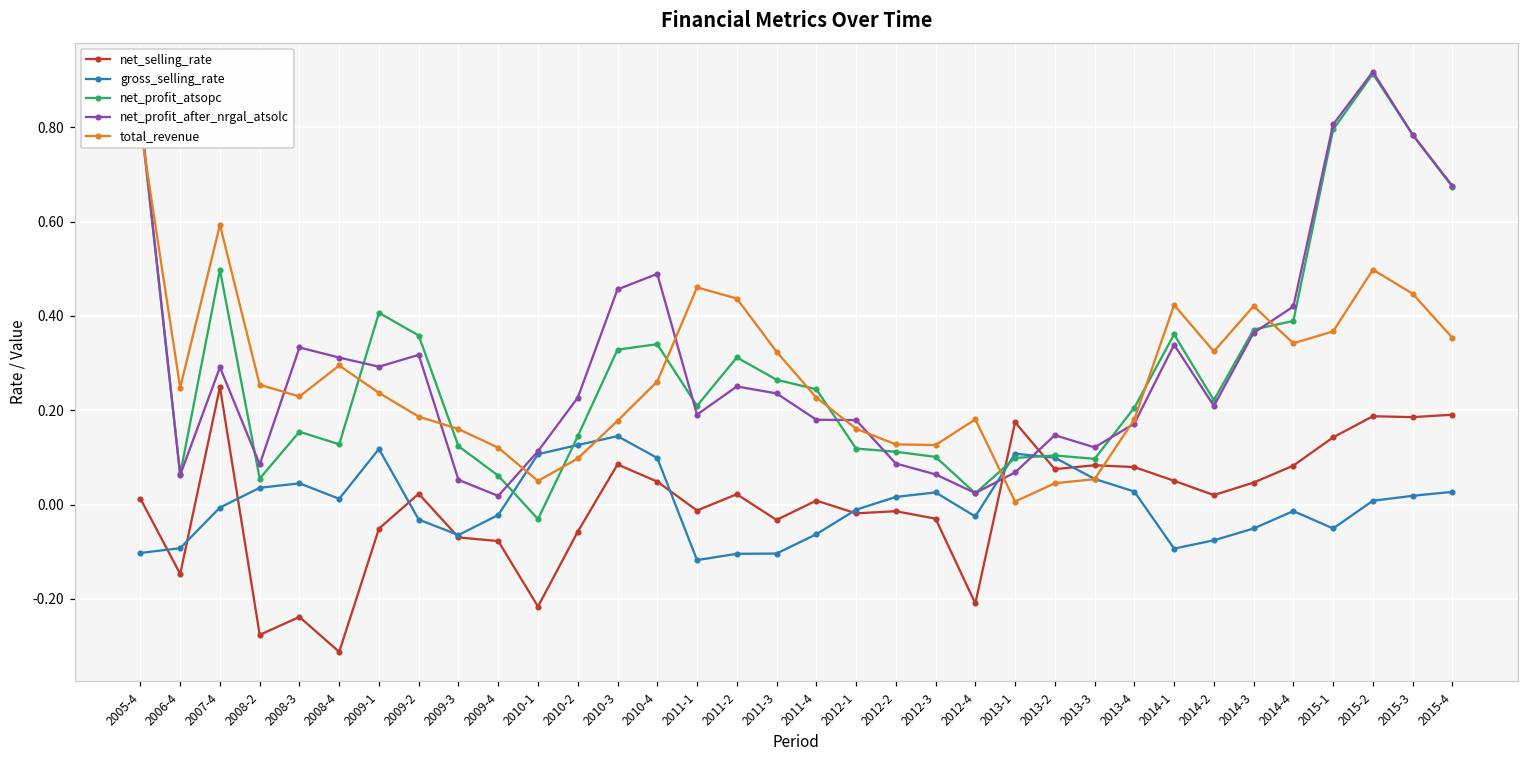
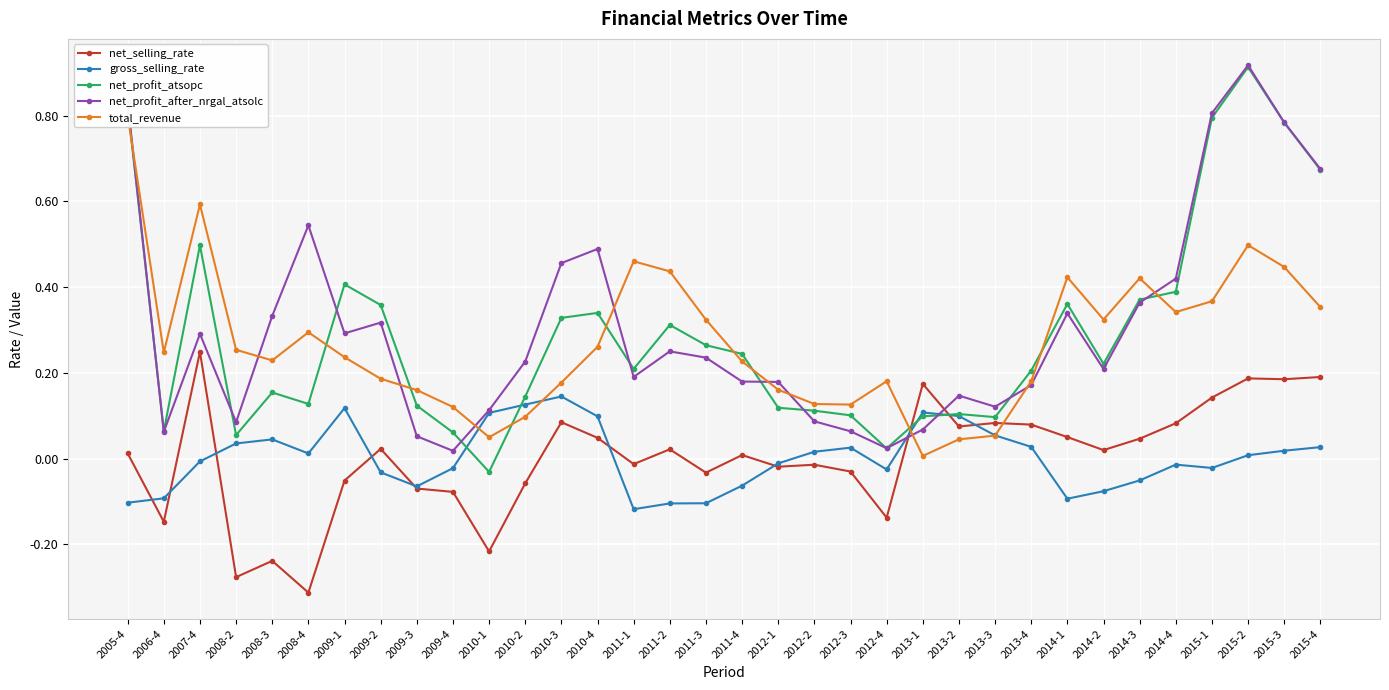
  {
    "net_selling_rate": {
      "2005-4": 0.01,
      "2006-4": -0.15,
      "2007-4": 0.25,
      "2008-2": -0.28,
      "2008-3": -0.24,
      "2008-4": -0.31,
      "2009-1": -0.05,
      "2009-2": 0.02,
      "2009-4": -0.08,
      "2010-1": -0.22,
      "2010-2": -0.06,
      "2010-3": 0.09,
      "2010-4": 0.05,
      "2011-1": -0.01,
      "2011-2": 0.02,
      "2011-3": -0.03,
      "2011-4": 0.01,
      "2012-1": -0.02,
      "2012-2": -0.01,
      "2012-3": -0.03,
-     "2012-4": -0.21,
+     "2012-4": -0.14,
      "2013-1": 0.17,
      "2013-2": 0.08,
      "2013-3": 0.08,
      "2013-4": 0.08,
      "2014-1": 0.05,
      "2014-2": 0.02,
      "2014-3": 0.05,
      "2014-4": 0.08,
      "2015-1": 0.14,
      "2015-2": 0.19,
      "2015-3": 0.19,
      "2015-4": 0.19
    },
    "gross_selling_rate": {
      "2005-4": -0.10,
      "2006-4": -0.09,
      "2007-4": -0.01,
      "2008-2": 0.04,
      "2008-3": 0.05,
      "2008-4": 0.01,
      "2009-1": 0.12,
      "2009-2": -0.03,
      "2009-4": -0.02,
      "2010-1": 0.11,
      "2010-2": 0.13,
      "2010-3": 0.15,
      "2010-4": 0.10,
      "2011-1": -0.12,
      "2011-2": -0.10,
      "2011-3": -0.10,
      "2011-4": -0.06,
      "2012-1": -0.01,
      "2012-2": 0.02,
      "2012-3": 0.03,
      "2012-4": -0.03,
      "2013-1": 0.11,
      "2013-4": 0.03,
      "2014-1": -0.09,
      "2014-2": -0.08,
      "2014-3": -0.05,
      "2014-4": -0.01,
-     "2015-1": -0.05,
+     "2015-1": -0.02,
      "2015-2": 0.01,
      "2015-3": 0.02,
      "2015-4": 0.03
    },
    "net_profit_atsopc": {
      "2007-4": 0.50,
      "2008-2": 0.06,
      "2008-3": 0.15,
      "2008-4": 0.13,
      "2009-1": 0.41,
      "2009-2": 0.36,
      "2009-3": 0.12,
      "2009-4": 0.06,
      "2010-1": -0.03,
      "2010-2": 0.14,
      "2010-3": 0.33,
      "2010-4": 0.34,
      "2011-1": 0.21,
      "2011-2": 0.31,
      "2011-3": 0.26,
      "2011-4": 0.24,
      "2012-1": 0.12,
      "2012-2": 0.11,
      "2012-3": 0.10,
      "2013-1": 0.10,
      "2013-3": 0.10,
      "2013-4": 0.21,
      "2014-1": 0.36,
      "2014-2": 0.22,
      "2014-3": 0.37,
      "2014-4": 0.39,
      "2015-1": 0.80
    },
    "net_profit_after_nrgal_atsolc": {
      "2007-4": 0.29,
      "2008-2": 0.09,
      "2008-3": 0.33,
-     "2008-4": 0.31,
+     "2008-4": 0.54,
      "2009-1": 0.29,
      "2009-2": 0.32,
      "2009-3": 0.05,
      "2009-4": 0.02,
      "2010-1": 0.11,
      "2010-2": 0.23,
      "2010-3": 0.46,
      "2010-4": 0.49,
      "2011-1": 0.19,
      "2011-2": 0.25,
      "2011-3": 0.24,
      "2011-4": 0.18,
      "2012-1": 0.18,
      "2012-2": 0.09,
      "2012-3": 0.06,
      "2013-1": 0.07,
      "2013-2": 0.15,
      "2013-3": 0.12,
      "2013-4": 0.17,
      "2014-1": 0.34,
      "2014-2": 0.21,
      "2014-3": 0.36,
      "2014-4": 0.42,
      "2015-1": 0.81
    },
    "total_revenue": {
      "2006-4": 0.25,
      "2007-4": 0.59,
      "2008-2": 0.25,
      "2008-3": 0.23,
      "2008-4": 0.29,
      "2009-1": 0.24,
      "2009-2": 0.19,
      "2009-3": 0.16,
      "2009-4": 0.12,
      "2010-1": 0.05,
      "2010-2": 0.10,
      "2010-3": 0.18,
      "2010-4": 0.26,
      "2011-1": 0.46,
      "2011-2": 0.44,
      "2011-3": 0.32,
      "2011-4": 0.23,
      "2012-1": 0.16,
      "2012-2": 0.13,
      "2012-3": 0.13,
      "2012-4": 0.18,
      "2013-1": 0.01,
      "2013-2": 0.05,
      "2013-4": 0.18,
      "2014-1": 0.42,
      "2014-2": 0.32,
      "2014-3": 0.42,
      "2014-4": 0.34,
      "2015-1": 0.37,
      "2015-2": 0.50,
      "2015-3": 0.45,
      "2015-4": 0.35
    }
  }
